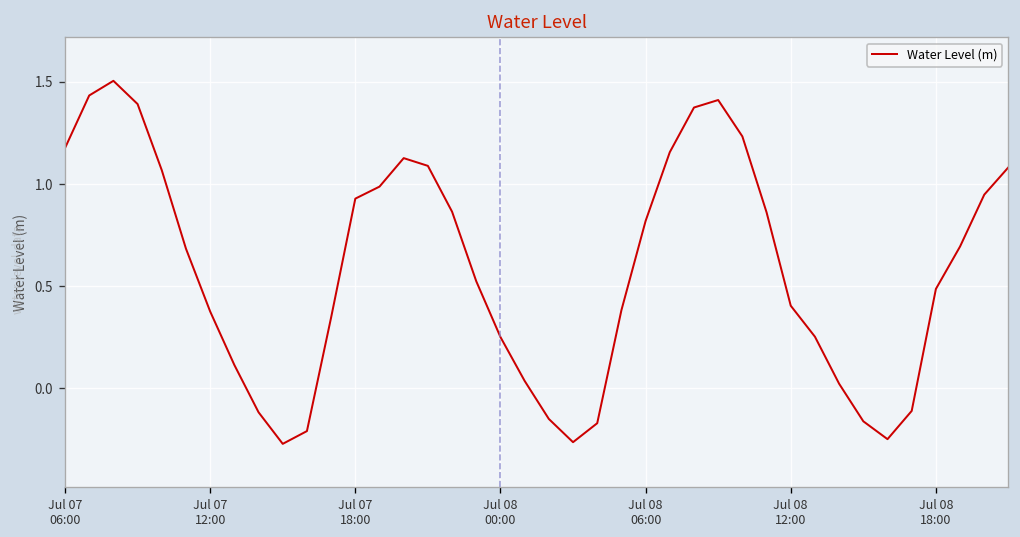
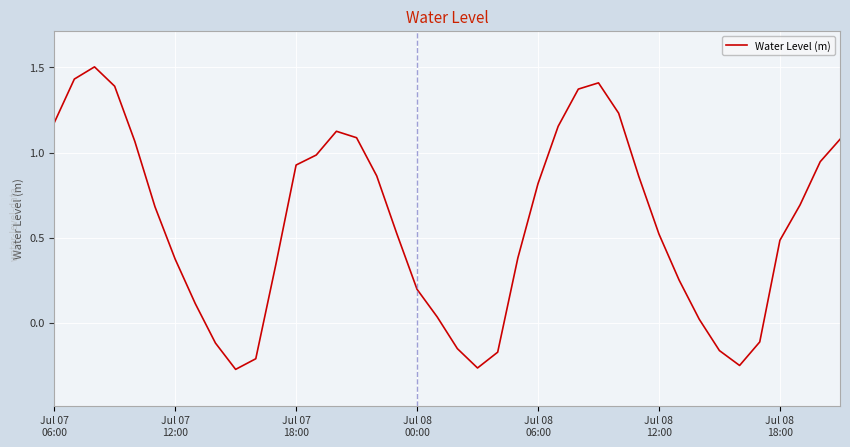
  {
    "Jul 07 06:00": 1.17,
    "Jul 07 12:00": 0.37,
    "Jul 07 18:00": 0.93,
-   "Jul 08 00:00": 0.25,
+   "Jul 08 00:00": 0.20,
    "Jul 08 06:00": 0.82,
-   "Jul 08 12:00": 0.40,
+   "Jul 08 12:00": 0.52,
    "Jul 08 18:00": 0.48
  }
